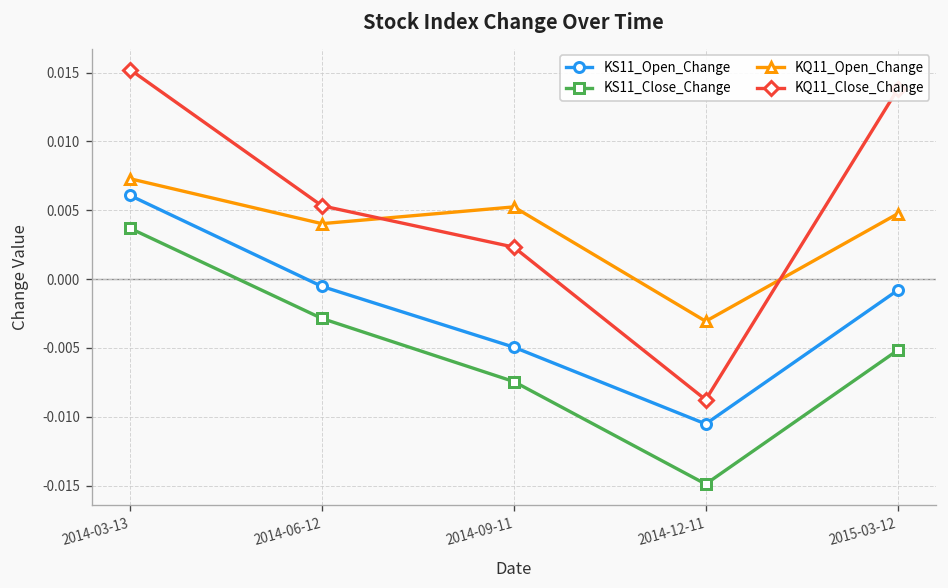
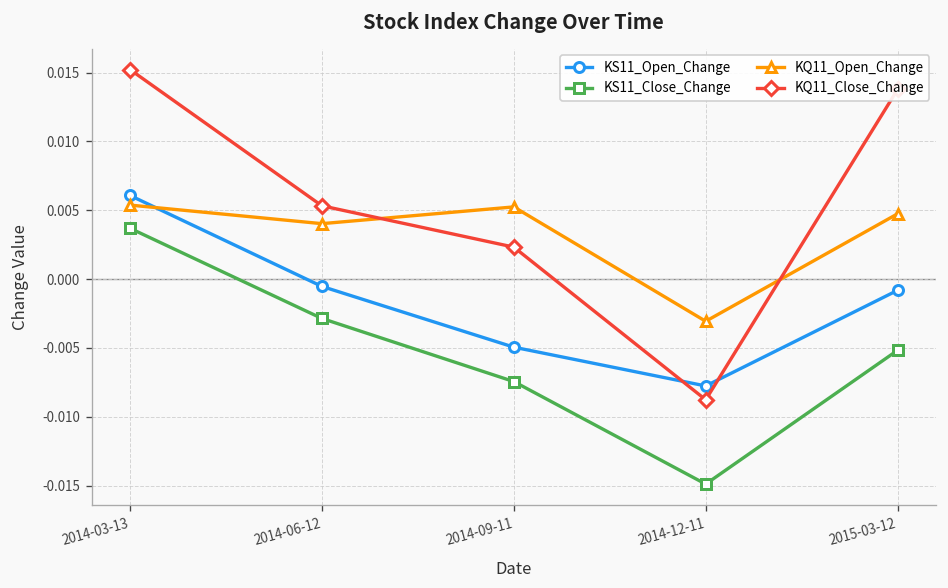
  {
    "KS11_Open_Change": {
      "2014-03-13": 0.0061,
      "2014-06-12": -0.0005,
      "2014-09-11": -0.0049,
-     "2014-12-11": -0.0105,
+     "2014-12-11": -0.0078,
      "2015-03-12": -0.0008
    },
    "KS11_Close_Change": {
      "2014-03-13": 0.0037,
      "2014-06-12": -0.0029,
      "2014-09-11": -0.0074,
      "2014-12-11": -0.0149,
      "2015-03-12": -0.0052
    },
    "KQ11_Open_Change": {
-     "2014-03-13": 0.0073,
+     "2014-03-13": 0.0054,
      "2014-06-12": 0.0040,
      "2014-09-11": 0.0052,
      "2014-12-11": -0.0031,
      "2015-03-12": 0.0047
    },
    "KQ11_Close_Change": {
      "2014-03-13": 0.0152,
      "2014-06-12": 0.0053,
      "2014-09-11": 0.0023,
      "2014-12-11": -0.0088
    }
  }
